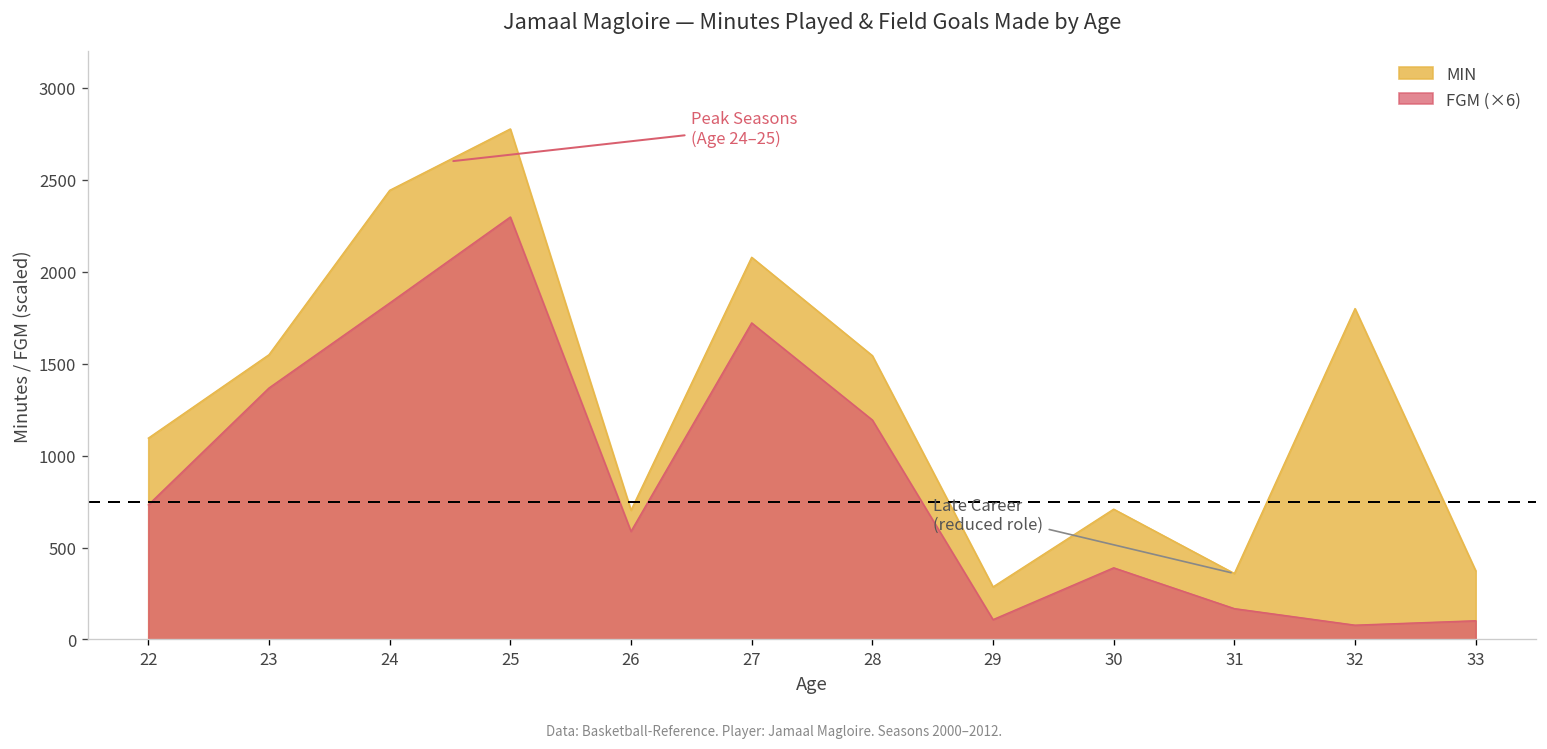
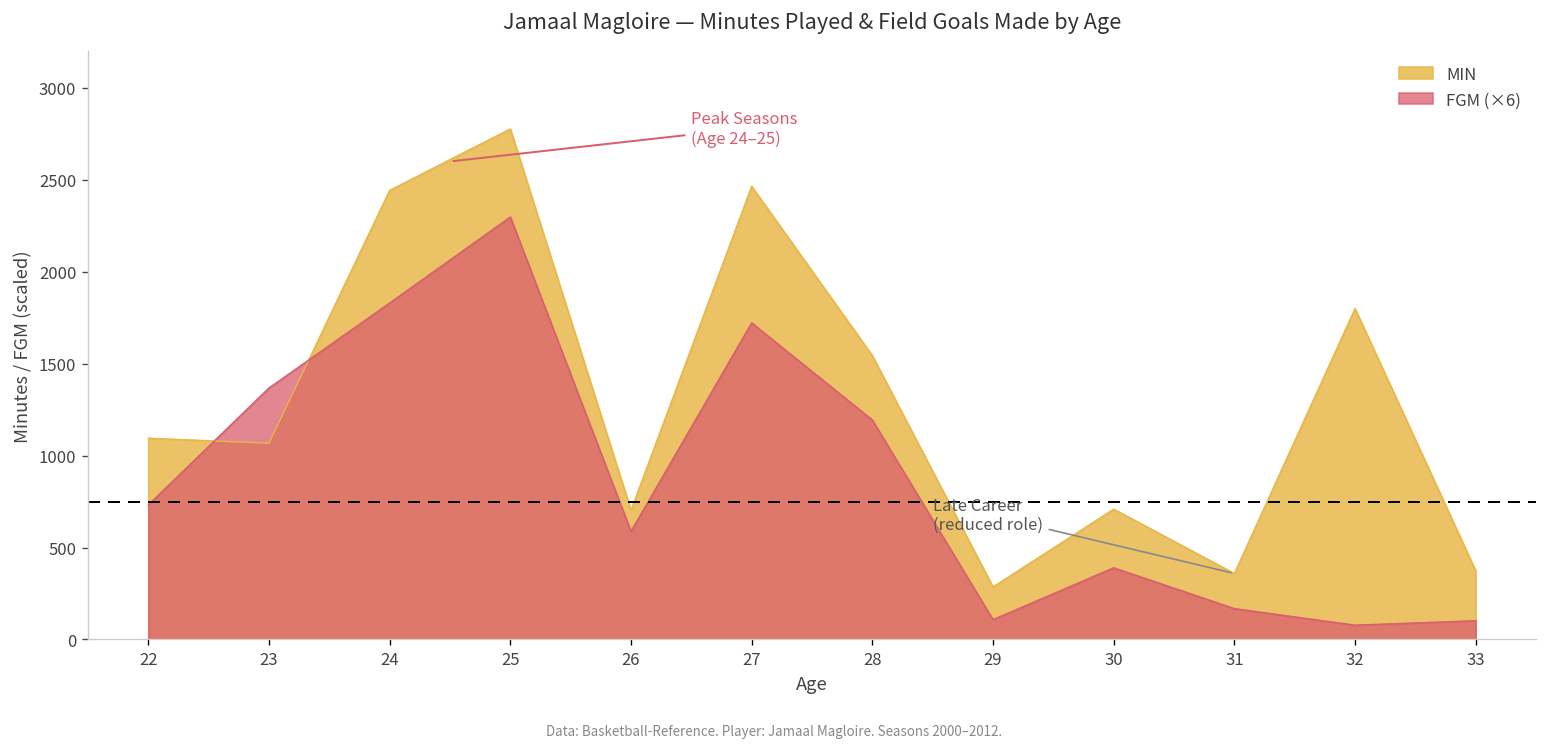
  {
    "MIN": {
      "22": 1100,
-     "23": 1550,
+     "23": 1070,
      "24": 2440,
      "26": 700,
-     "27": 2080,
+     "27": 2470,
      "28": 1540,
      "29": 290,
      "30": 710,
      "31": 360,
      "32": 1800,
      "33": 370
    },
    "FGM (×6)": {
      "22": 730,
      "23": 1370,
      "24": 1830,
      "25": 2300,
      "26": 590,
      "27": 1720,
      "28": 1190,
      "29": 110,
      "30": 390,
      "31": 170,
      "32": 80,
      "33": 100
    }
  }
